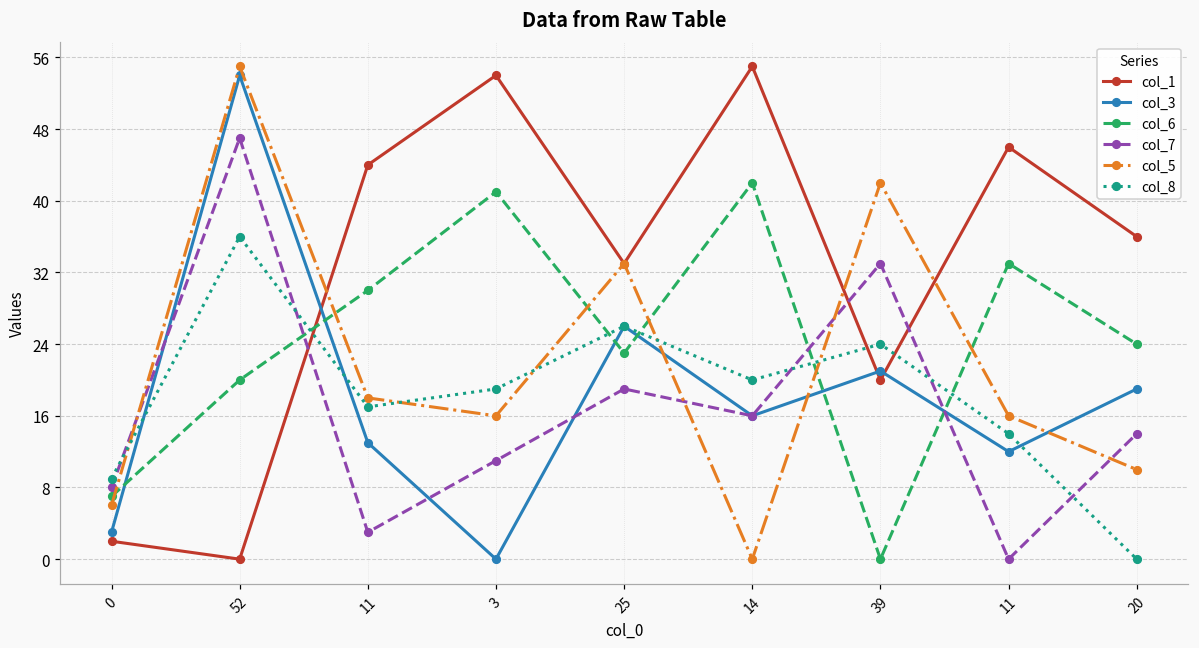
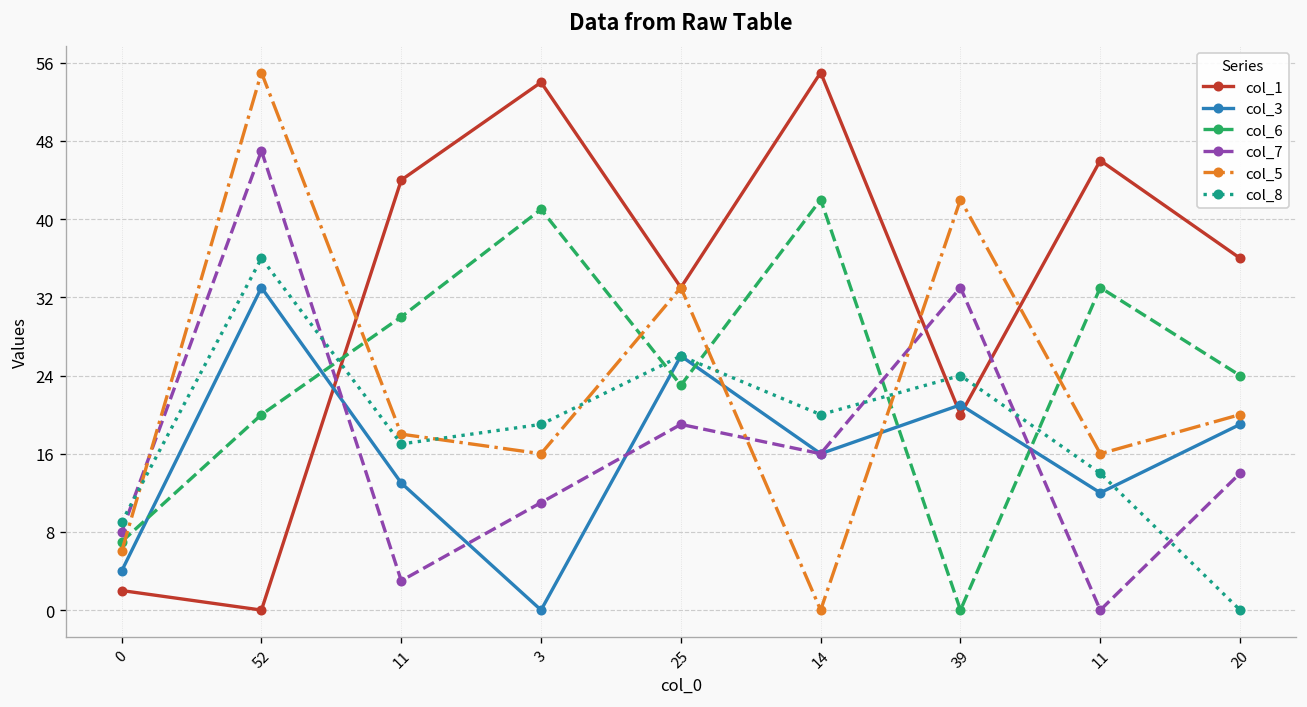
  {
    "col_1": {
      "0": 2,
      "52": 0,
      "3": 54,
      "14": 55,
      "39": 20,
      "20": 36
    },
    "col_3": {
-     "0": 3,
-     "52": 54,
+     "0": 4,
+     "52": 33,
      "3": 0,
      "39": 21,
      "20": 19
    },
    "col_7": {
      "0": 8,
      "52": 47,
      "3": 11,
      "25": 19,
      "39": 33,
      "20": 14
    },
    "col_5": {
      "0": 6,
      "52": 55,
      "3": 16,
      "14": 0,
      "39": 42,
-     "20": 10
+     "20": 20
    }
  }
